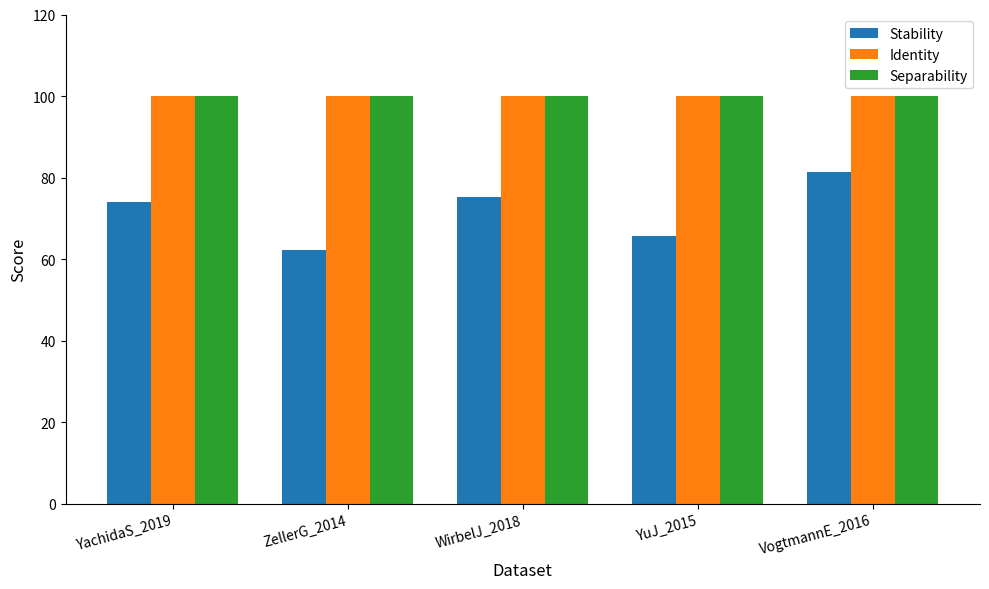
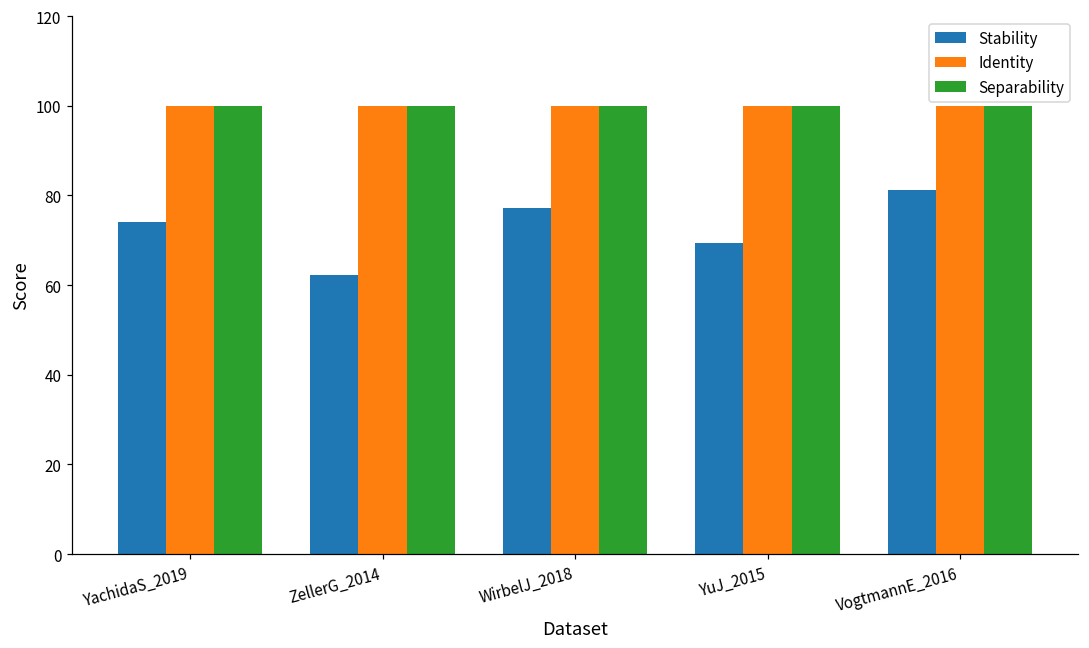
  {
    "Stability": {
      "YachidaS_2019": 74,
      "ZellerG_2014": 62,
-     "WirbelJ_2018": 75,
-     "YuJ_2015": 66,
+     "WirbelJ_2018": 77,
+     "YuJ_2015": 69,
      "VogtmannE_2016": 81
    },
    "Identity": {
      "YachidaS_2019": 100,
      "ZellerG_2014": 100,
      "WirbelJ_2018": 100,
      "YuJ_2015": 100,
      "VogtmannE_2016": 100
    },
    "Separability": {
      "YachidaS_2019": 100,
      "ZellerG_2014": 100,
      "WirbelJ_2018": 100,
      "YuJ_2015": 100,
      "VogtmannE_2016": 100
    }
  }
